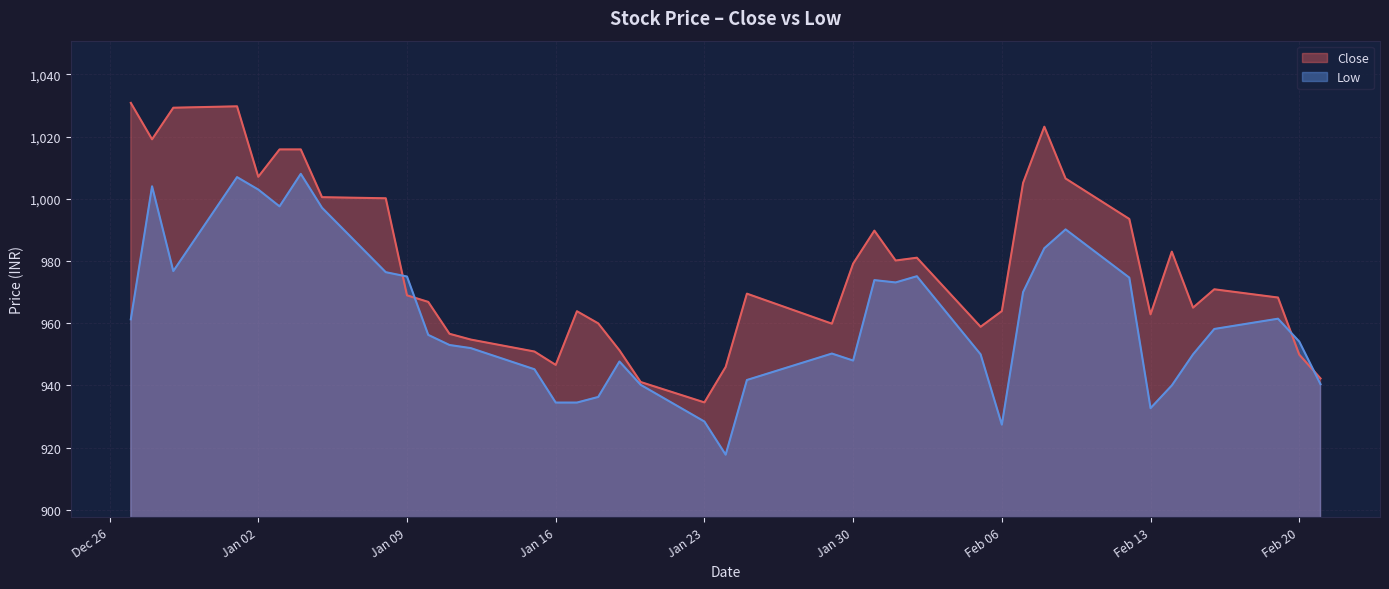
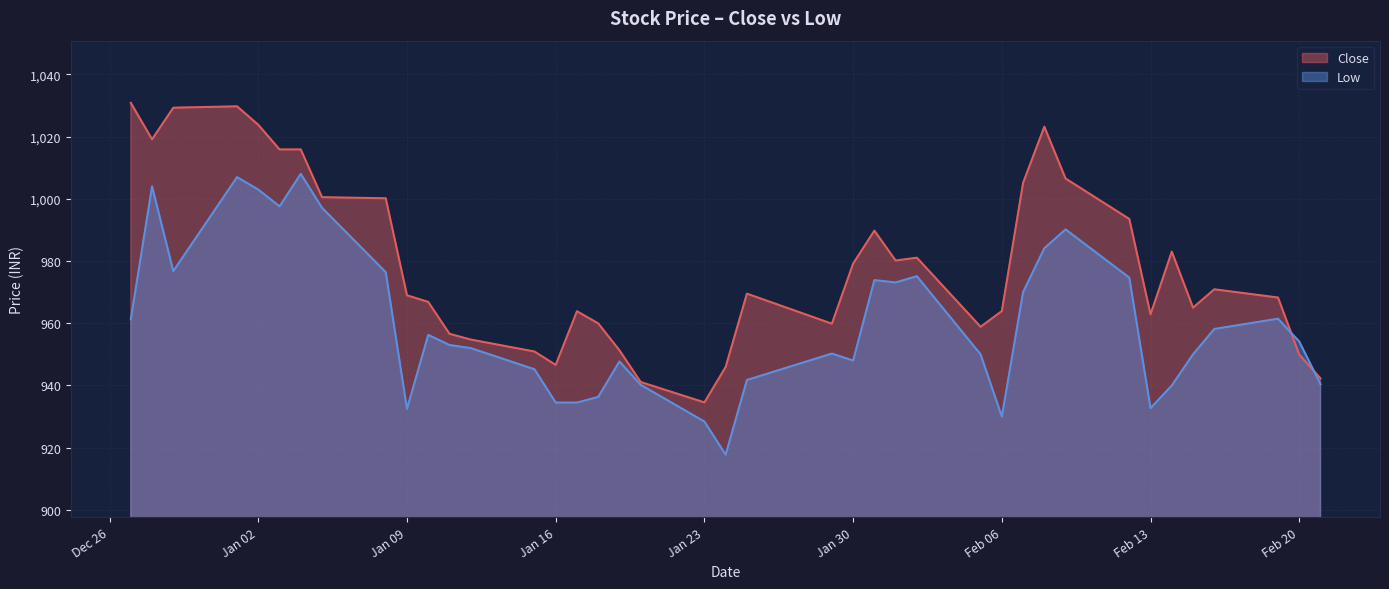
  {
    "Close": {
-     "Jan 02": "1,007",
+     "Jan 02": "1,024",
      "Jan 09": "969",
      "Jan 16": "947",
      "Jan 23": "935",
      "Jan 30": "979",
      "Feb 06": "964",
      "Feb 13": "963",
      "Feb 20": "950"
    },
    "Low": {
      "Jan 02": "1,003",
-     "Jan 09": "975",
+     "Jan 09": "933",
      "Jan 16": "935",
      "Jan 23": "928",
      "Jan 30": "948",
-     "Feb 06": "927",
+     "Feb 06": "930",
      "Feb 13": "933",
      "Feb 20": "954"
    }
  }
